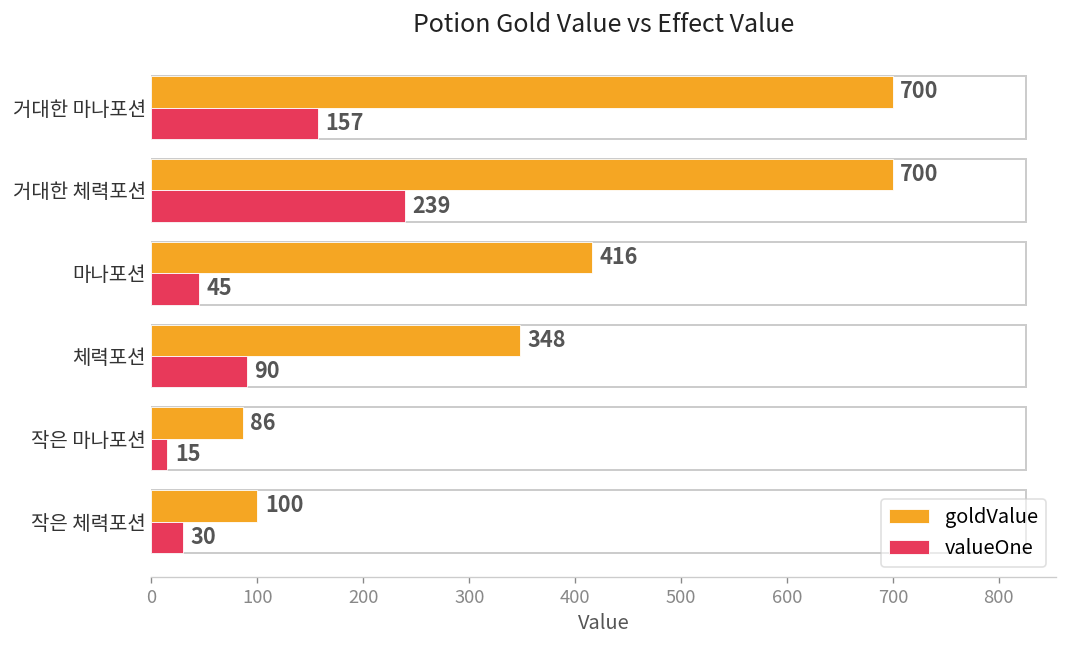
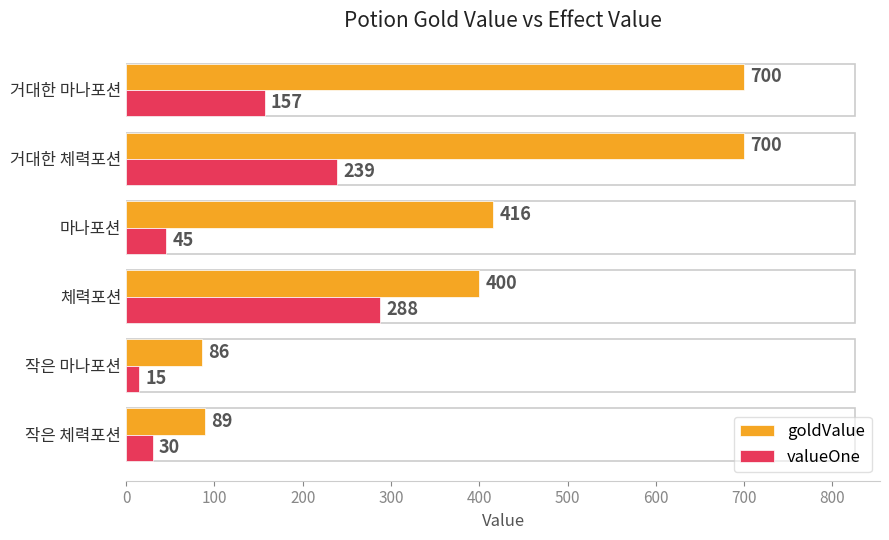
  {
    "goldValue": {
      "거대한 마나포션": 700,
      "거대한 체력포션": 700,
      "마나포션": 416,
-     "체력포션": 348,
+     "체력포션": 400,
      "작은 마나포션": 86,
-     "작은 체력포션": 100
+     "작은 체력포션": 89
    },
    "valueOne": {
      "거대한 마나포션": 157,
      "거대한 체력포션": 239,
      "마나포션": 45,
-     "체력포션": 90,
+     "체력포션": 288,
      "작은 마나포션": 15,
      "작은 체력포션": 30
    }
  }
